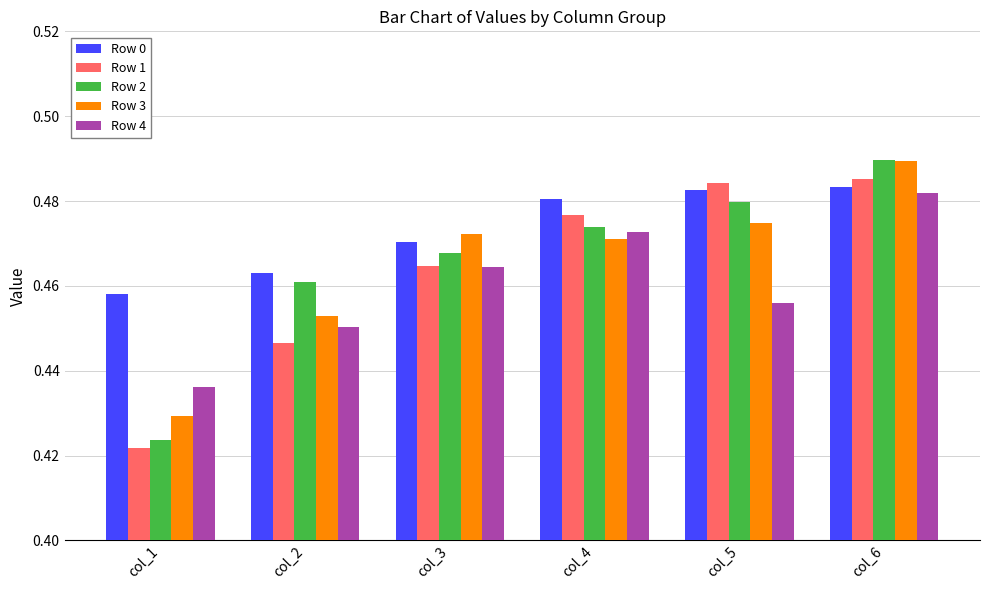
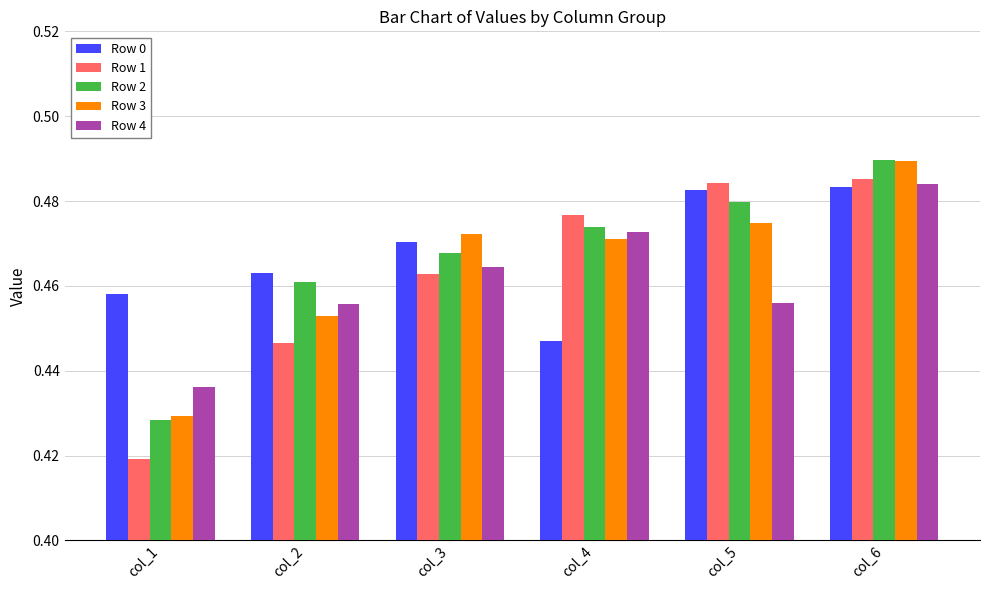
  {
    "Row 0": {
      "col_1": 0.458,
      "col_2": 0.463,
      "col_3": 0.470,
-     "col_4": 0.481,
+     "col_4": 0.447,
      "col_5": 0.483,
      "col_6": 0.483
    },
    "Row 1": {
-     "col_1": 0.422,
+     "col_1": 0.419,
      "col_2": 0.447,
-     "col_3": 0.465,
+     "col_3": 0.463,
      "col_4": 0.477,
      "col_5": 0.484,
      "col_6": 0.485
    },
    "Row 2": {
-     "col_1": 0.424,
+     "col_1": 0.429,
      "col_2": 0.461,
      "col_3": 0.468,
      "col_4": 0.474,
      "col_5": 0.480,
      "col_6": 0.490
    },
    "Row 3": {
      "col_1": 0.429,
      "col_2": 0.453,
      "col_3": 0.472,
      "col_4": 0.471,
      "col_5": 0.475,
      "col_6": 0.490
    },
    "Row 4": {
      "col_1": 0.436,
-     "col_2": 0.450,
+     "col_2": 0.456,
      "col_3": 0.464,
      "col_4": 0.473,
      "col_5": 0.456,
-     "col_6": 0.482
+     "col_6": 0.484
    }
  }
